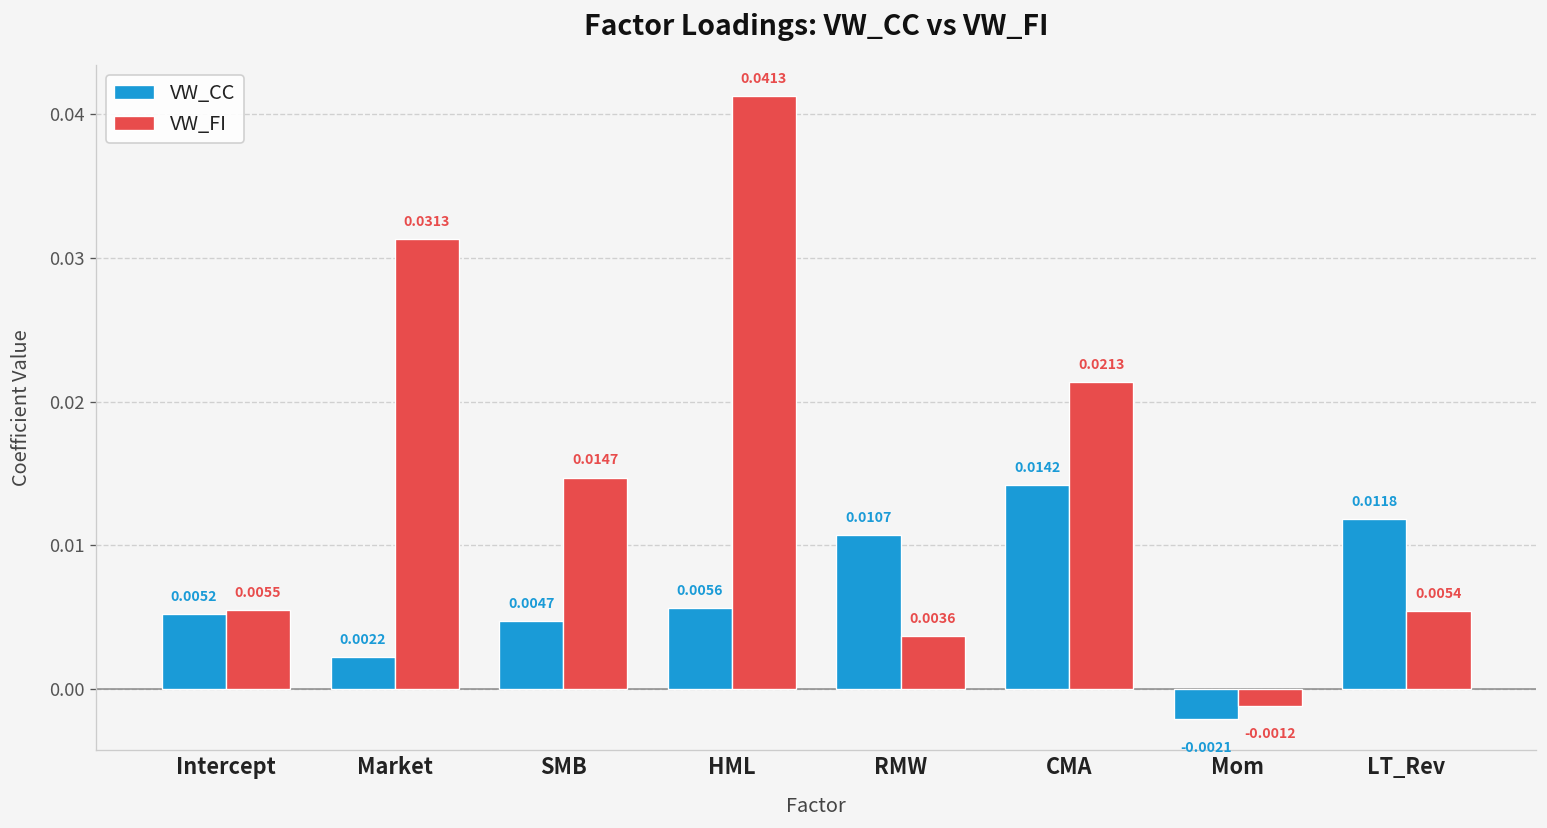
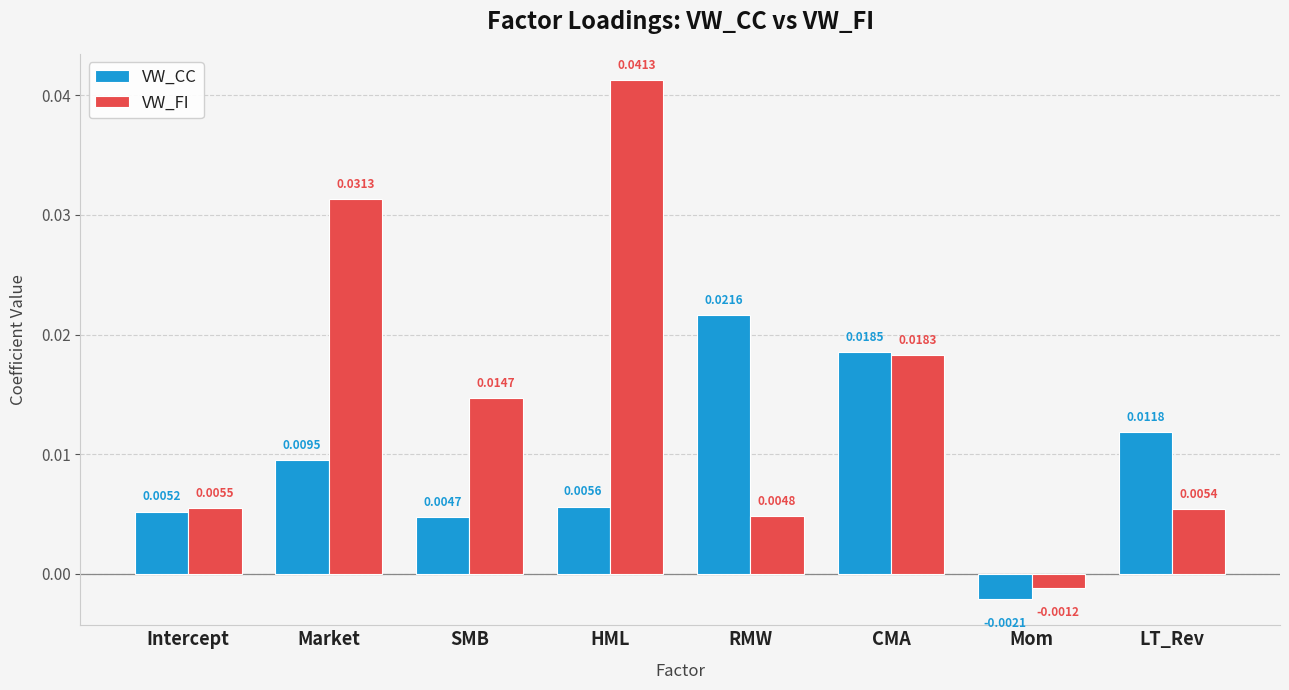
  {
    "VW_CC": {
      "Intercept": 0.0052,
-     "Market": 0.0022,
+     "Market": 0.0095,
      "SMB": 0.0047,
      "HML": 0.0056,
-     "RMW": 0.0107,
-     "CMA": 0.0142,
+     "RMW": 0.0216,
+     "CMA": 0.0185,
      "Mom": -0.0021,
      "LT_Rev": 0.0118
    },
    "VW_FI": {
      "Intercept": 0.0055,
      "Market": 0.0313,
      "SMB": 0.0147,
      "HML": 0.0413,
-     "RMW": 0.0036,
-     "CMA": 0.0213,
+     "RMW": 0.0048,
+     "CMA": 0.0183,
      "Mom": -0.0012,
      "LT_Rev": 0.0054
    }
  }
